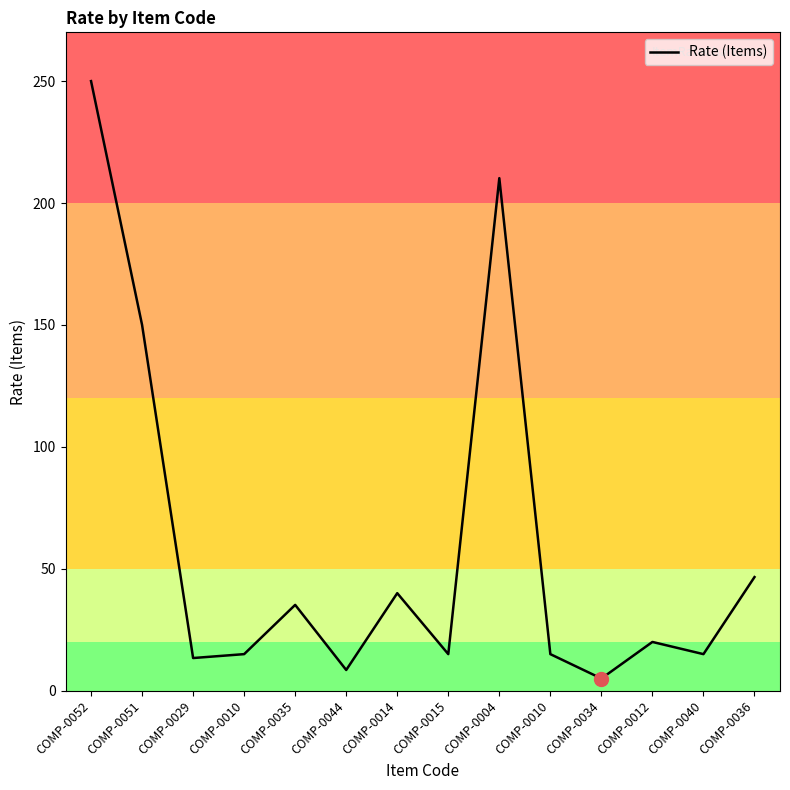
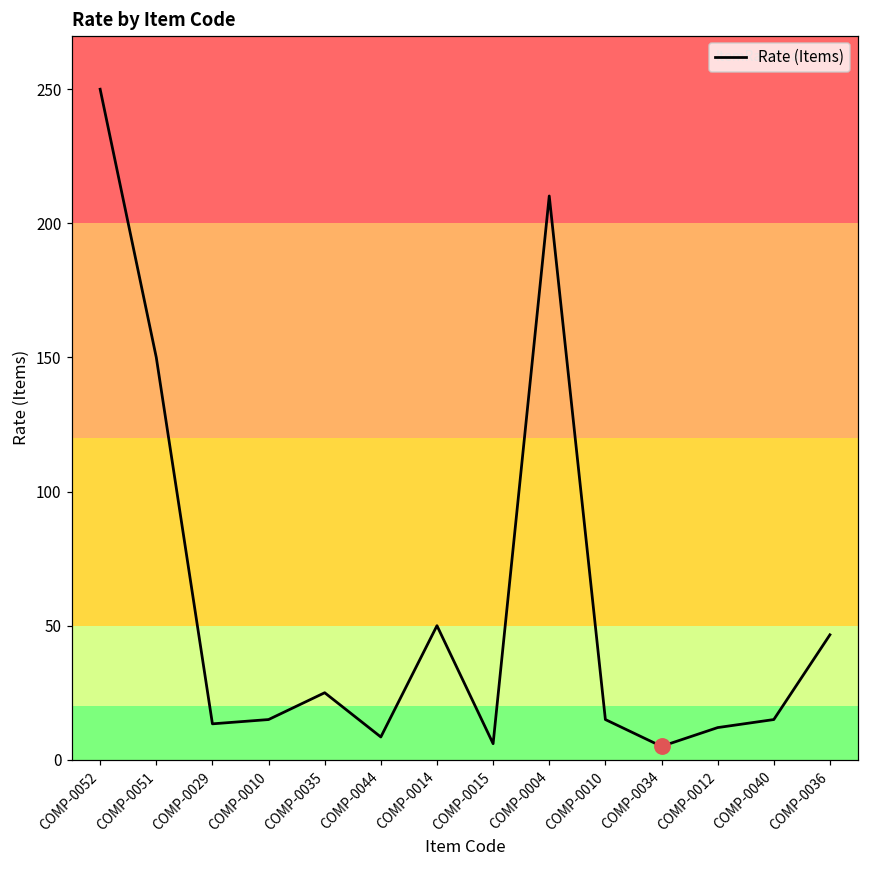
  {
    "Rate (Items)": {
      "COMP-0052": 250,
      "COMP-0051": 150,
      "COMP-0029": 13,
-     "COMP-0035": 35,
+     "COMP-0035": 25,
      "COMP-0044": 9,
-     "COMP-0014": 40,
-     "COMP-0015": 15,
+     "COMP-0014": 50,
+     "COMP-0015": 6,
      "COMP-0004": 210,
-     "COMP-0012": 20,
+     "COMP-0012": 12,
      "COMP-0040": 15,
      "COMP-0036": 47
    }
  }
